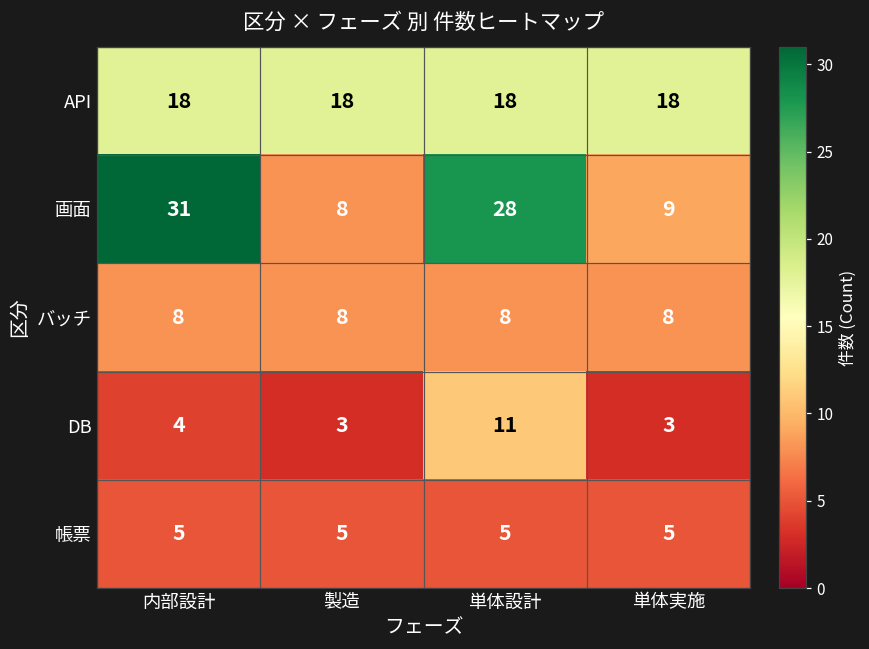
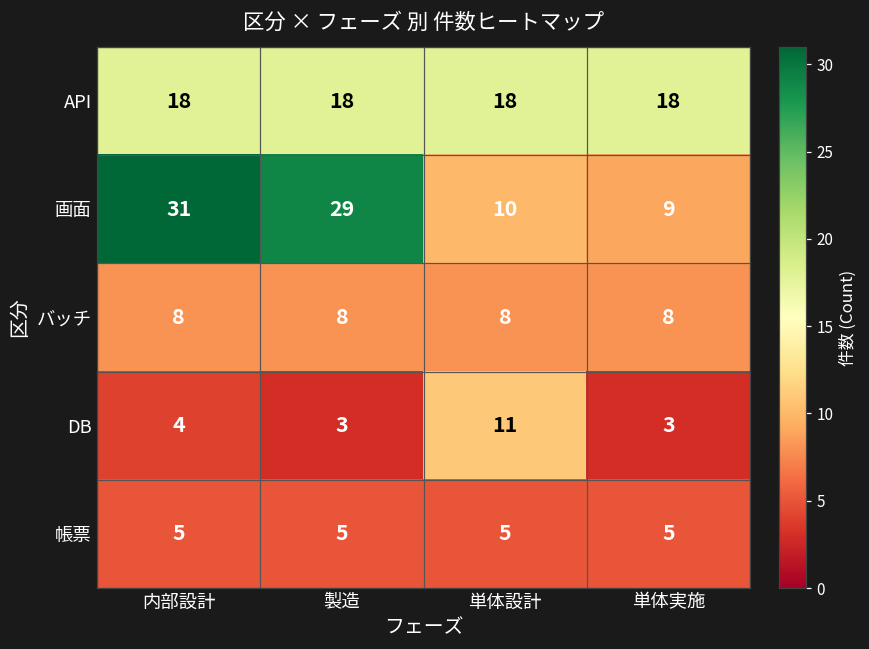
  {
    "API": {
      "内部設計": 18,
      "製造": 18,
      "単体設計": 18,
      "単体実施": 18
    },
    "画面": {
      "内部設計": 31,
-     "製造": 8,
-     "単体設計": 28,
+     "製造": 29,
+     "単体設計": 10,
      "単体実施": 9
    },
    "バッチ": {
      "内部設計": 8,
      "製造": 8,
      "単体設計": 8,
      "単体実施": 8
    },
    "DB": {
      "内部設計": 4,
      "製造": 3,
      "単体設計": 11,
      "単体実施": 3
    },
    "帳票": {
      "内部設計": 5,
      "製造": 5,
      "単体設計": 5,
      "単体実施": 5
    }
  }
